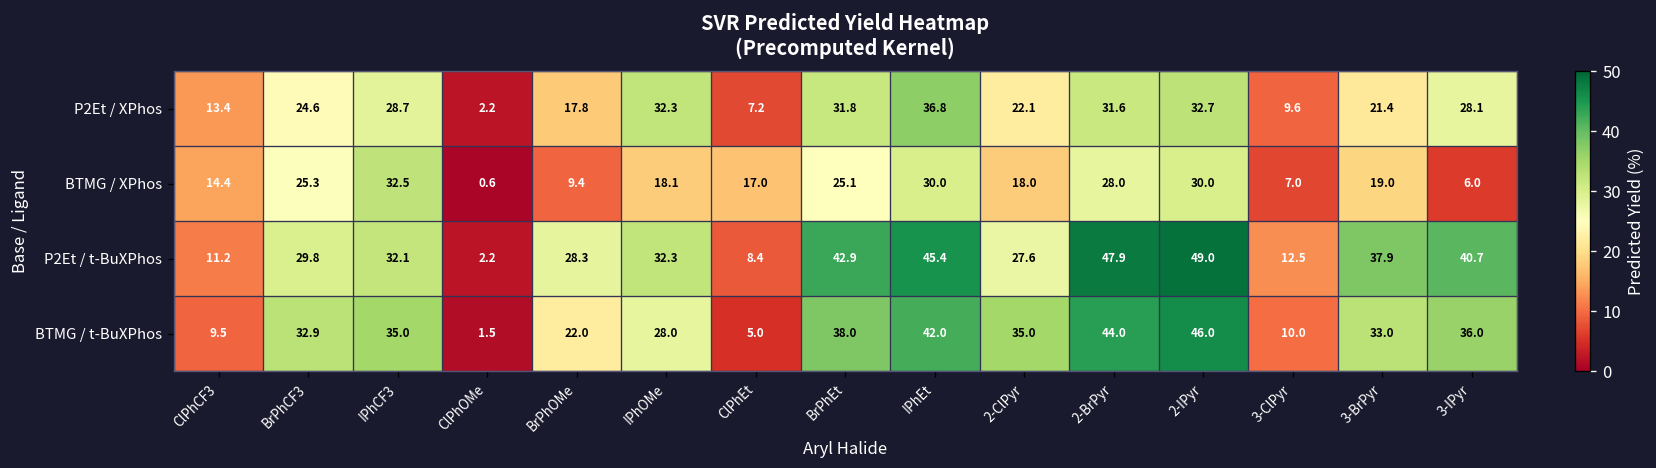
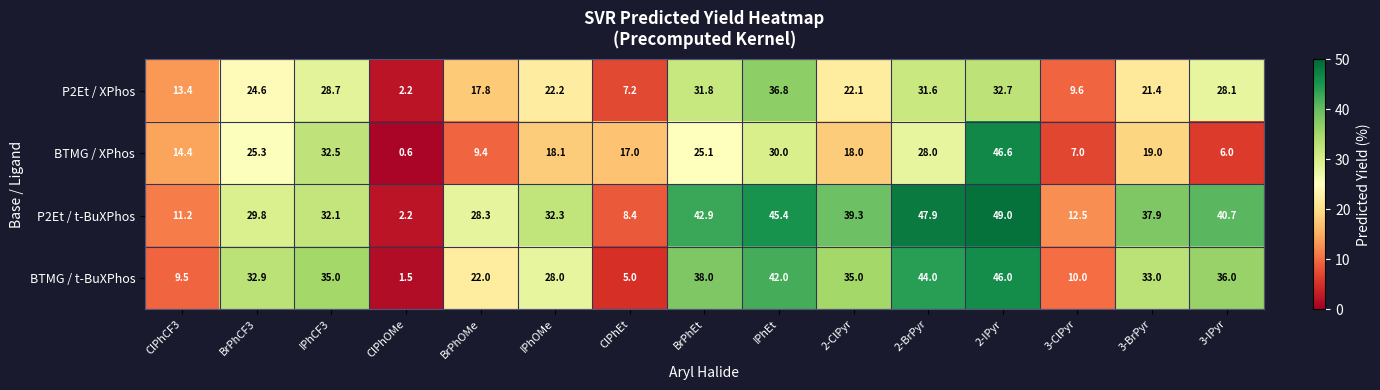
  {
    "P2Et / XPhos": {
      "ClPhCF3": 13.4,
      "BrPhCF3": 24.6,
      "IPhCF3": 28.7,
      "ClPhOMe": 2.2,
      "BrPhOMe": 17.8,
-     "IPhOMe": 32.3,
+     "IPhOMe": 22.2,
      "ClPhEt": 7.2,
      "BrPhEt": 31.8,
      "IPhEt": 36.8,
      "2-ClPyr": 22.1,
      "2-BrPyr": 31.6,
      "2-IPyr": 32.7,
      "3-ClPyr": 9.6,
      "3-BrPyr": 21.4,
      "3-IPyr": 28.1
    },
    "BTMG / XPhos": {
      "ClPhCF3": 14.4,
      "BrPhCF3": 25.3,
      "IPhCF3": 32.5,
      "ClPhOMe": 0.6,
      "BrPhOMe": 9.4,
      "IPhOMe": 18.1,
      "ClPhEt": 17.0,
      "BrPhEt": 25.1,
      "IPhEt": 30.0,
      "2-ClPyr": 18.0,
      "2-BrPyr": 28.0,
-     "2-IPyr": 30.0,
+     "2-IPyr": 46.6,
      "3-ClPyr": 7.0,
      "3-BrPyr": 19.0,
      "3-IPyr": 6.0
    },
    "P2Et / t-BuXPhos": {
      "ClPhCF3": 11.2,
      "BrPhCF3": 29.8,
      "IPhCF3": 32.1,
      "ClPhOMe": 2.2,
      "BrPhOMe": 28.3,
      "IPhOMe": 32.3,
      "ClPhEt": 8.4,
      "BrPhEt": 42.9,
      "IPhEt": 45.4,
-     "2-ClPyr": 27.6,
+     "2-ClPyr": 39.3,
      "2-BrPyr": 47.9,
      "2-IPyr": 49.0,
      "3-ClPyr": 12.5,
      "3-BrPyr": 37.9,
      "3-IPyr": 40.7
    },
    "BTMG / t-BuXPhos": {
      "ClPhCF3": 9.5,
      "BrPhCF3": 32.9,
      "IPhCF3": 35.0,
      "ClPhOMe": 1.5,
      "BrPhOMe": 22.0,
      "IPhOMe": 28.0,
      "ClPhEt": 5.0,
      "BrPhEt": 38.0,
      "IPhEt": 42.0,
      "2-ClPyr": 35.0,
      "2-BrPyr": 44.0,
      "2-IPyr": 46.0,
      "3-ClPyr": 10.0,
      "3-BrPyr": 33.0,
      "3-IPyr": 36.0
    }
  }
